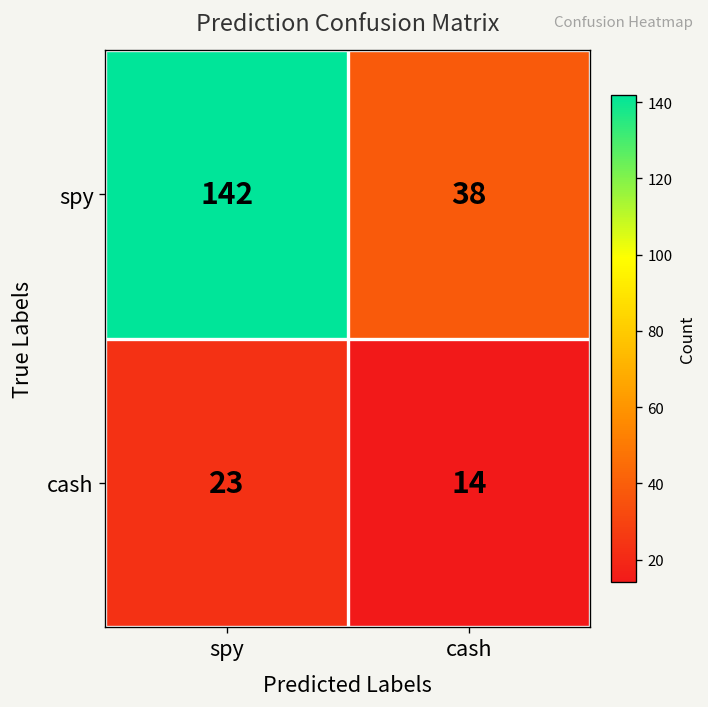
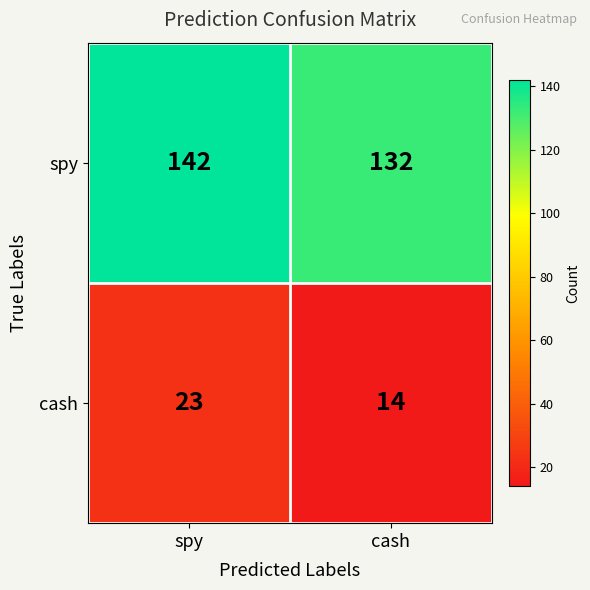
  {
    "spy": {
      "spy": 142,
-     "cash": 38
+     "cash": 132
    },
    "cash": {
      "spy": 23,
      "cash": 14
    }
  }
